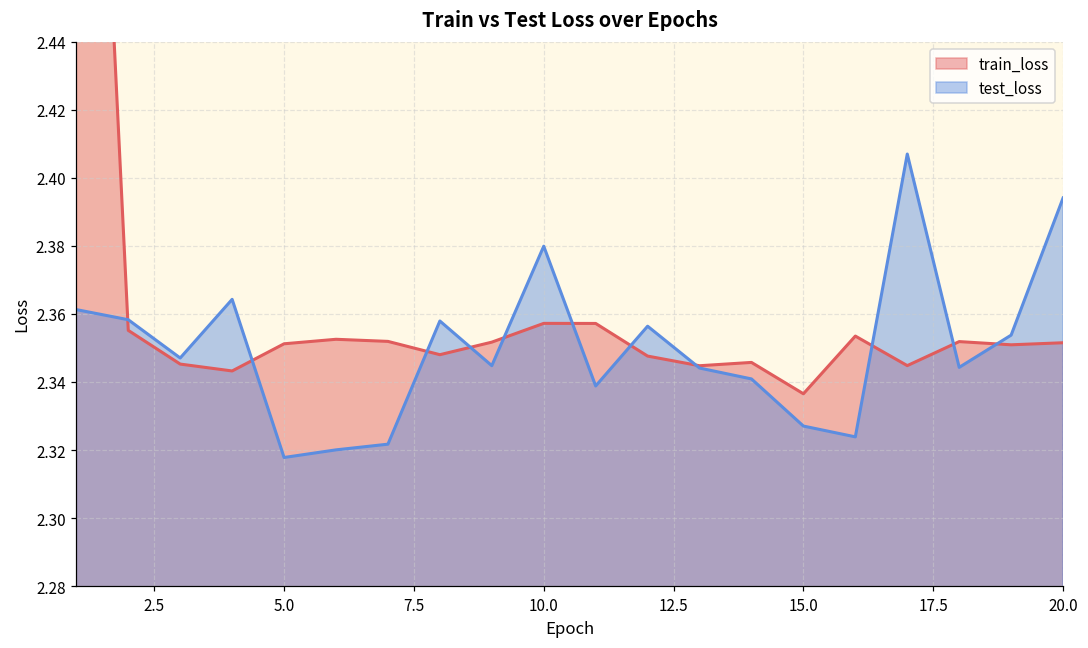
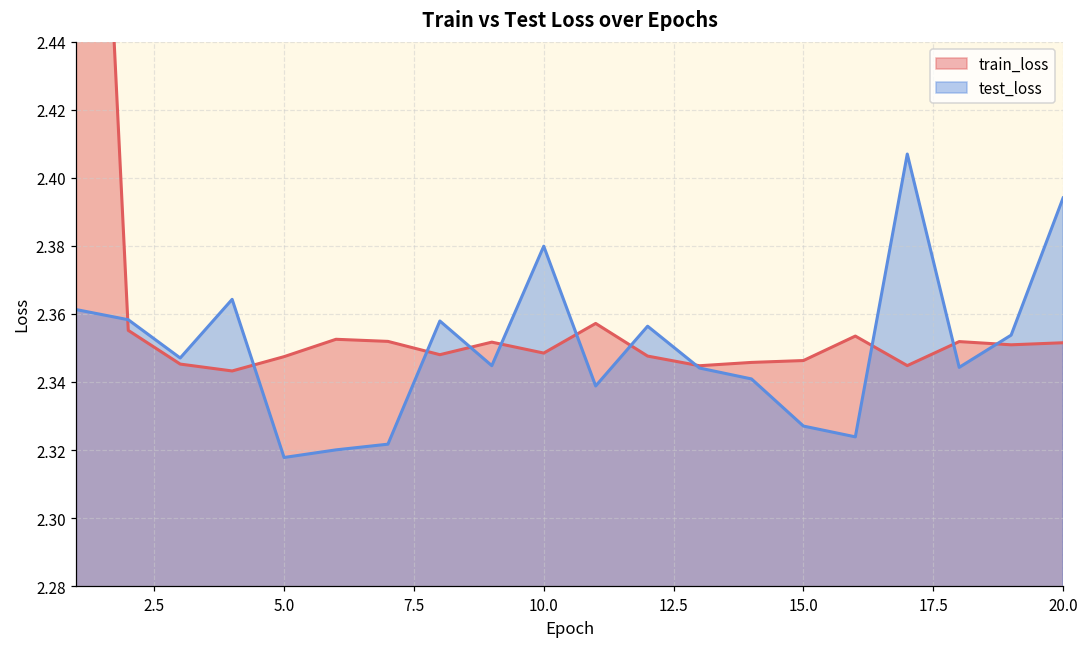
  {
    "train_loss": {
-     "5.0": 2.351,
-     "10.0": 2.357,
-     "15.0": 2.337,
+     "5.0": 2.347,
+     "10.0": 2.348,
+     "15.0": 2.346,
      "20.0": 2.352
    },
    "test_loss": {
      "5.0": 2.318,
      "10.0": 2.380,
      "15.0": 2.327,
      "20.0": 2.394
    }
  }
